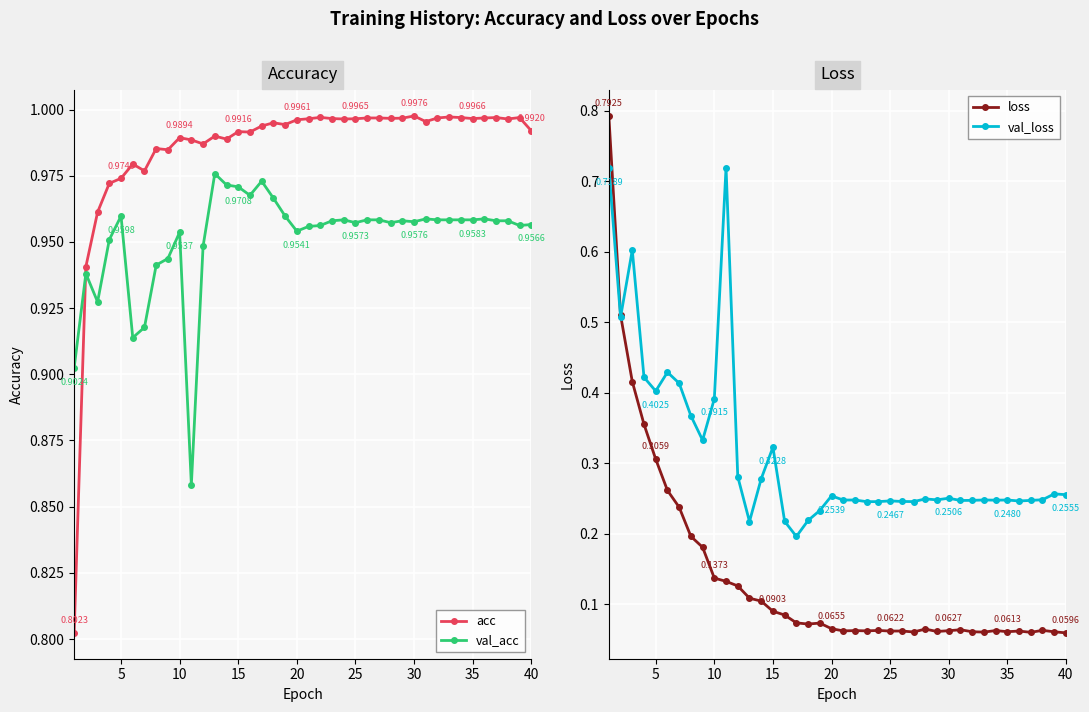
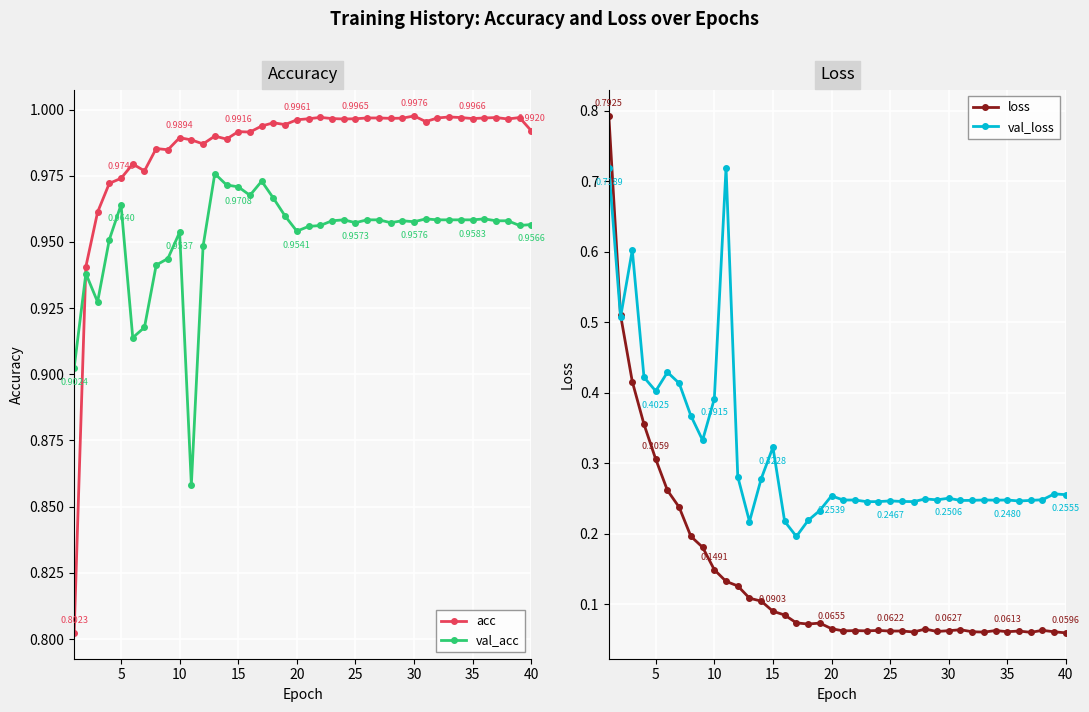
  {
    "Accuracy": {
      "acc": {
        "10": 0.9894,
        "15": 0.9916,
        "20": 0.9961,
        "25": 0.9965,
        "30": 0.9976,
        "35": 0.9966
      },
      "val_acc": {
-       "5": 0.9598,
+       "5": 0.9640,
        "10": 0.9537,
        "20": 0.9541,
        "25": 0.9573,
        "30": 0.9576,
        "35": 0.9583,
        "40": 0.9566
      }
    },
    "Loss": {
      "loss": {
        "5": 0.3059,
-       "10": 0.1373,
+       "10": 0.1491,
        "20": 0.0655,
        "25": 0.0622,
        "30": 0.0627,
        "35": 0.0613,
        "40": 0.0596
      },
      "val_loss": {
        "5": 0.4025,
        "10": 0.3915,
        "15": 0.3228,
        "25": 0.2467,
        "30": 0.2506,
        "35": 0.2480,
        "40": 0.2555
      }
    }
  }
